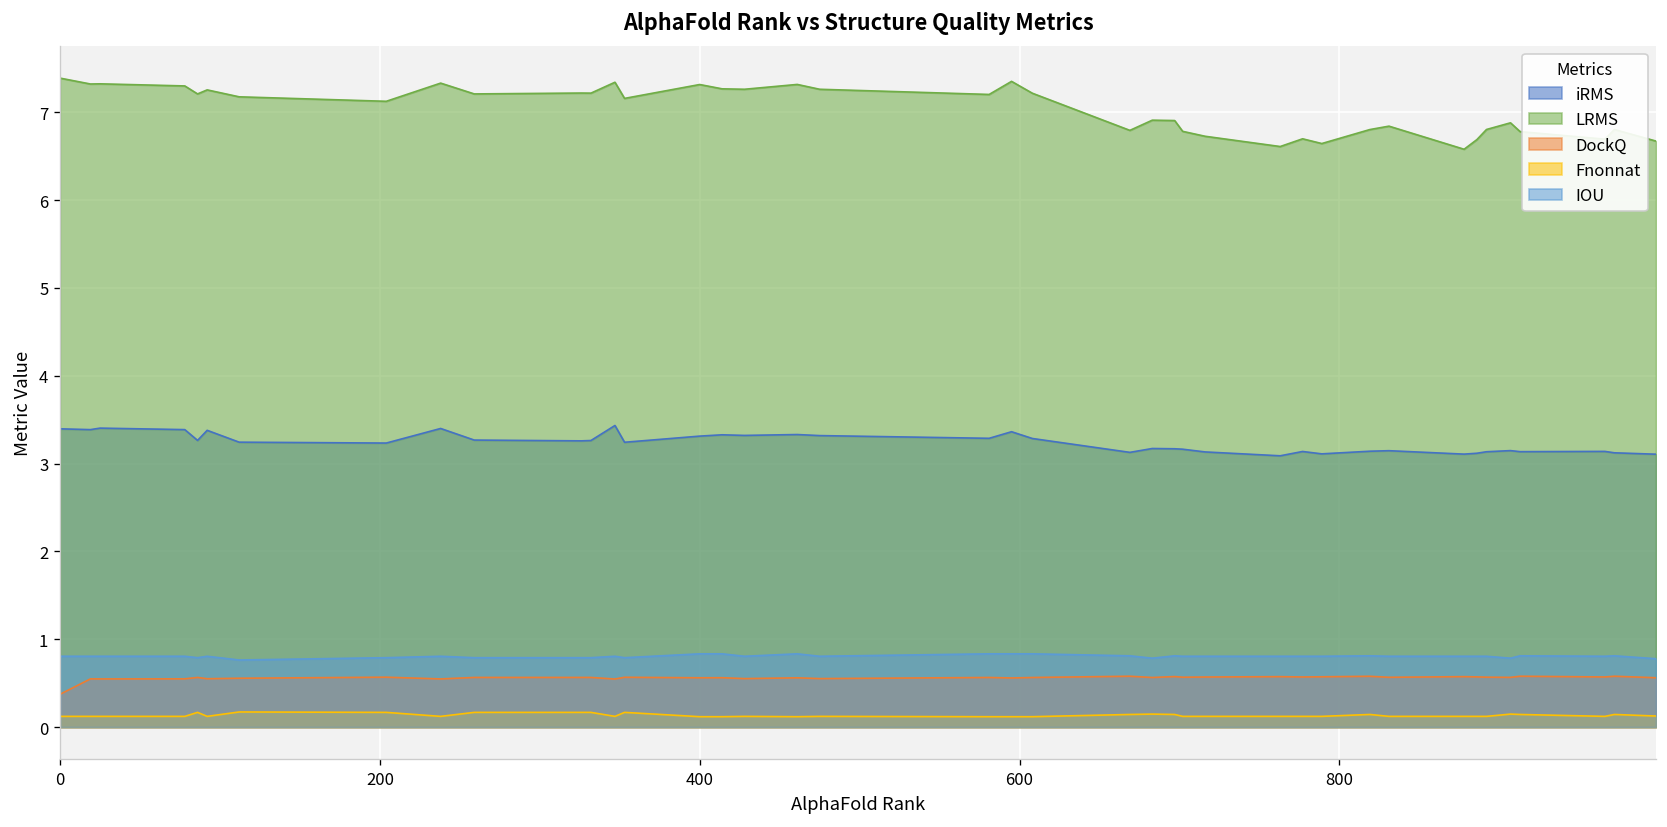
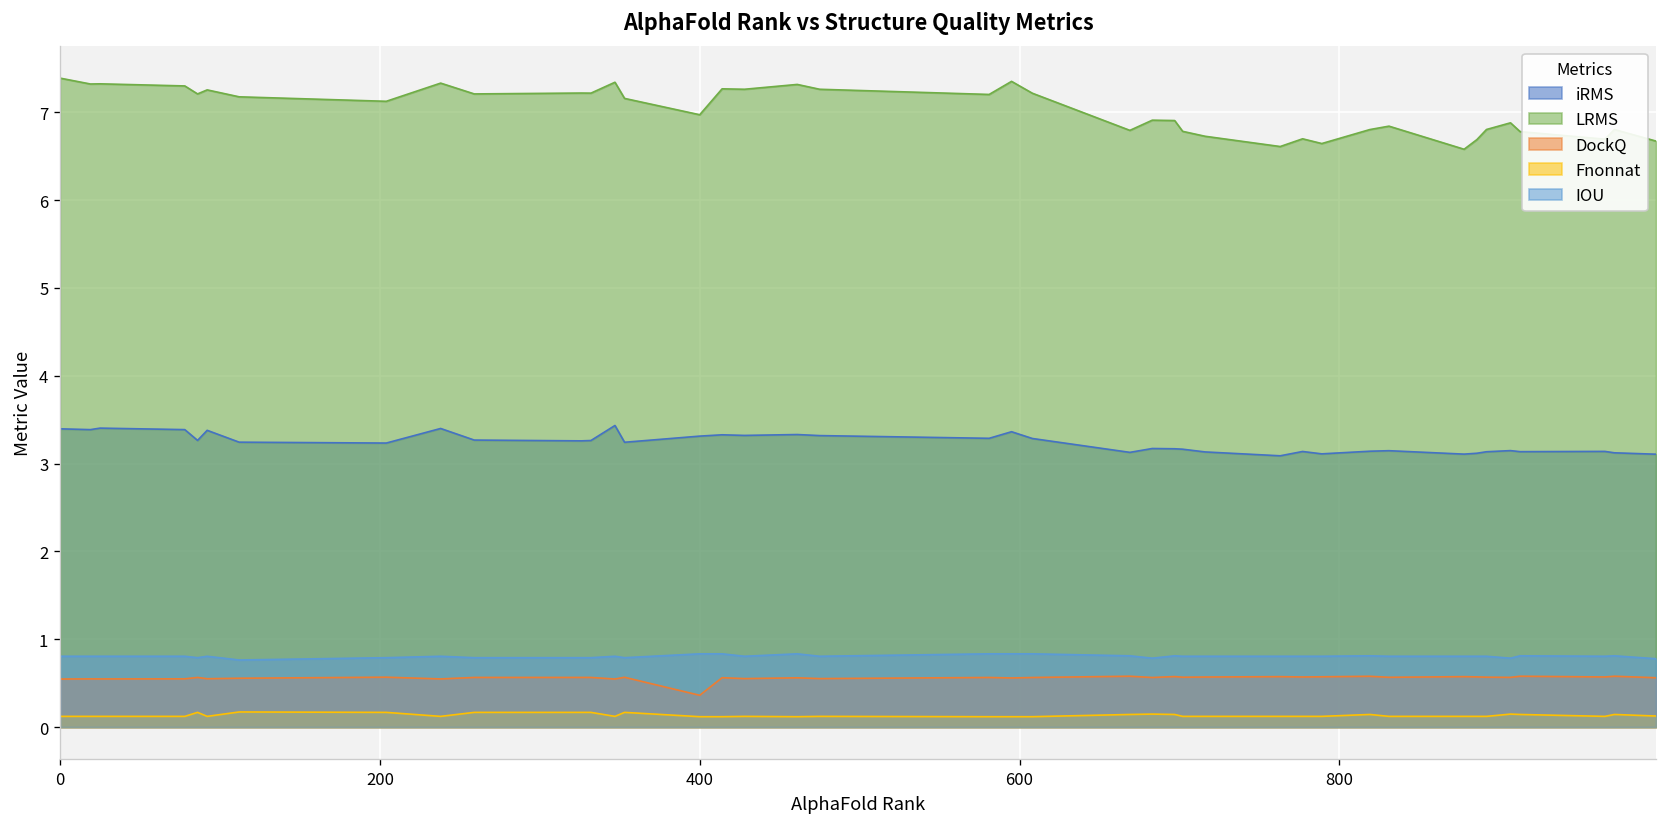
  {
    "LRMS": {
      "0": 7.4,
-     "400": 7.3
+     "400": 7.0
    },
    "DockQ": {
-     "0": 0.4,
-     "400": 0.6
+     "0": 0.5,
+     "400": 0.4
    },
    "Fnonnat": {
      "0": 0.1,
      "400": 0.1
    }
  }
